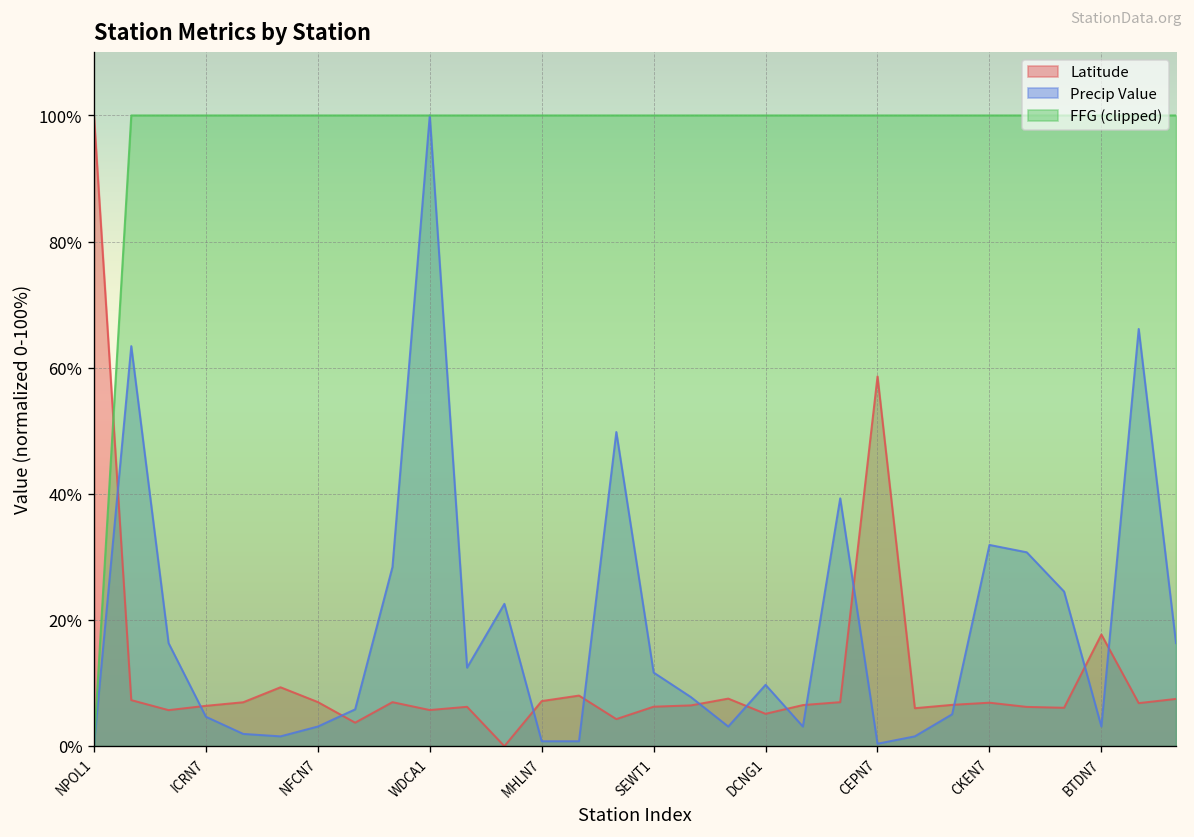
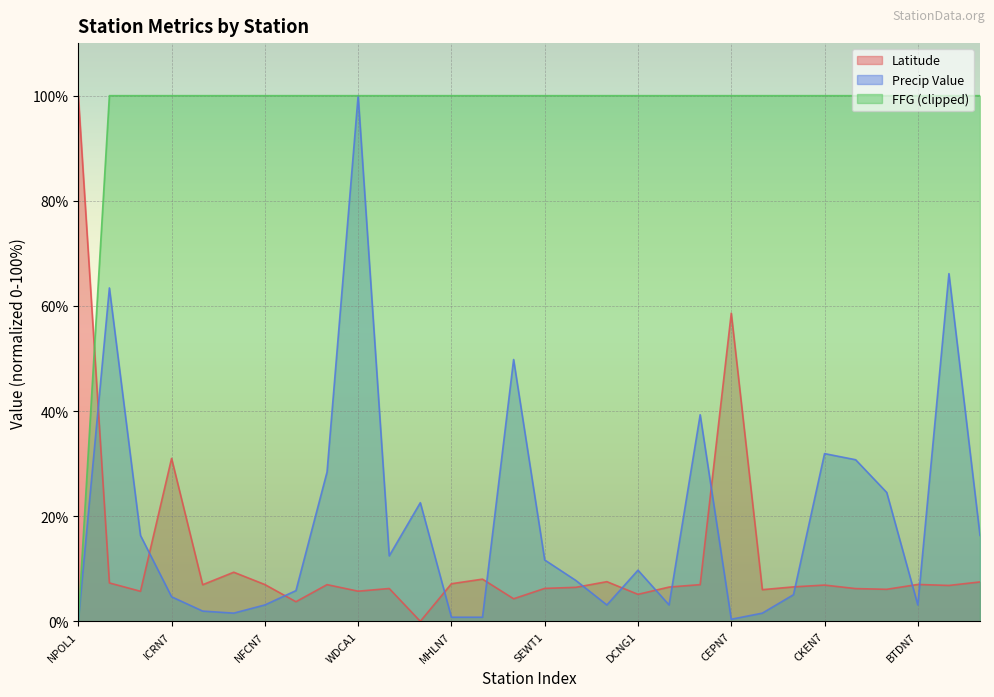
  {
    "Latitude": {
      "NPOL1": "100%",
-     "ICRN7": "6%",
+     "ICRN7": "31%",
      "NFCN7": "7%",
      "WDCA1": "6%",
      "MHLN7": "7%",
      "SEWT1": "6%",
      "DCNG1": "5%",
      "CEPN7": "59%",
      "CKEN7": "7%",
-     "BTDN7": "18%"
+     "BTDN7": "7%"
    },
    "Precip Value": {
      "ICRN7": "5%",
      "NFCN7": "3%",
      "MHLN7": "1%",
      "SEWT1": "12%",
      "DCNG1": "10%",
      "CEPN7": "0%",
      "CKEN7": "32%",
      "BTDN7": "3%"
    },
    "FFG (clipped)": {
      "ICRN7": "100%",
      "NFCN7": "100%",
      "MHLN7": "100%",
      "SEWT1": "100%",
      "DCNG1": "100%",
      "CEPN7": "100%",
      "CKEN7": "100%"
    }
  }
